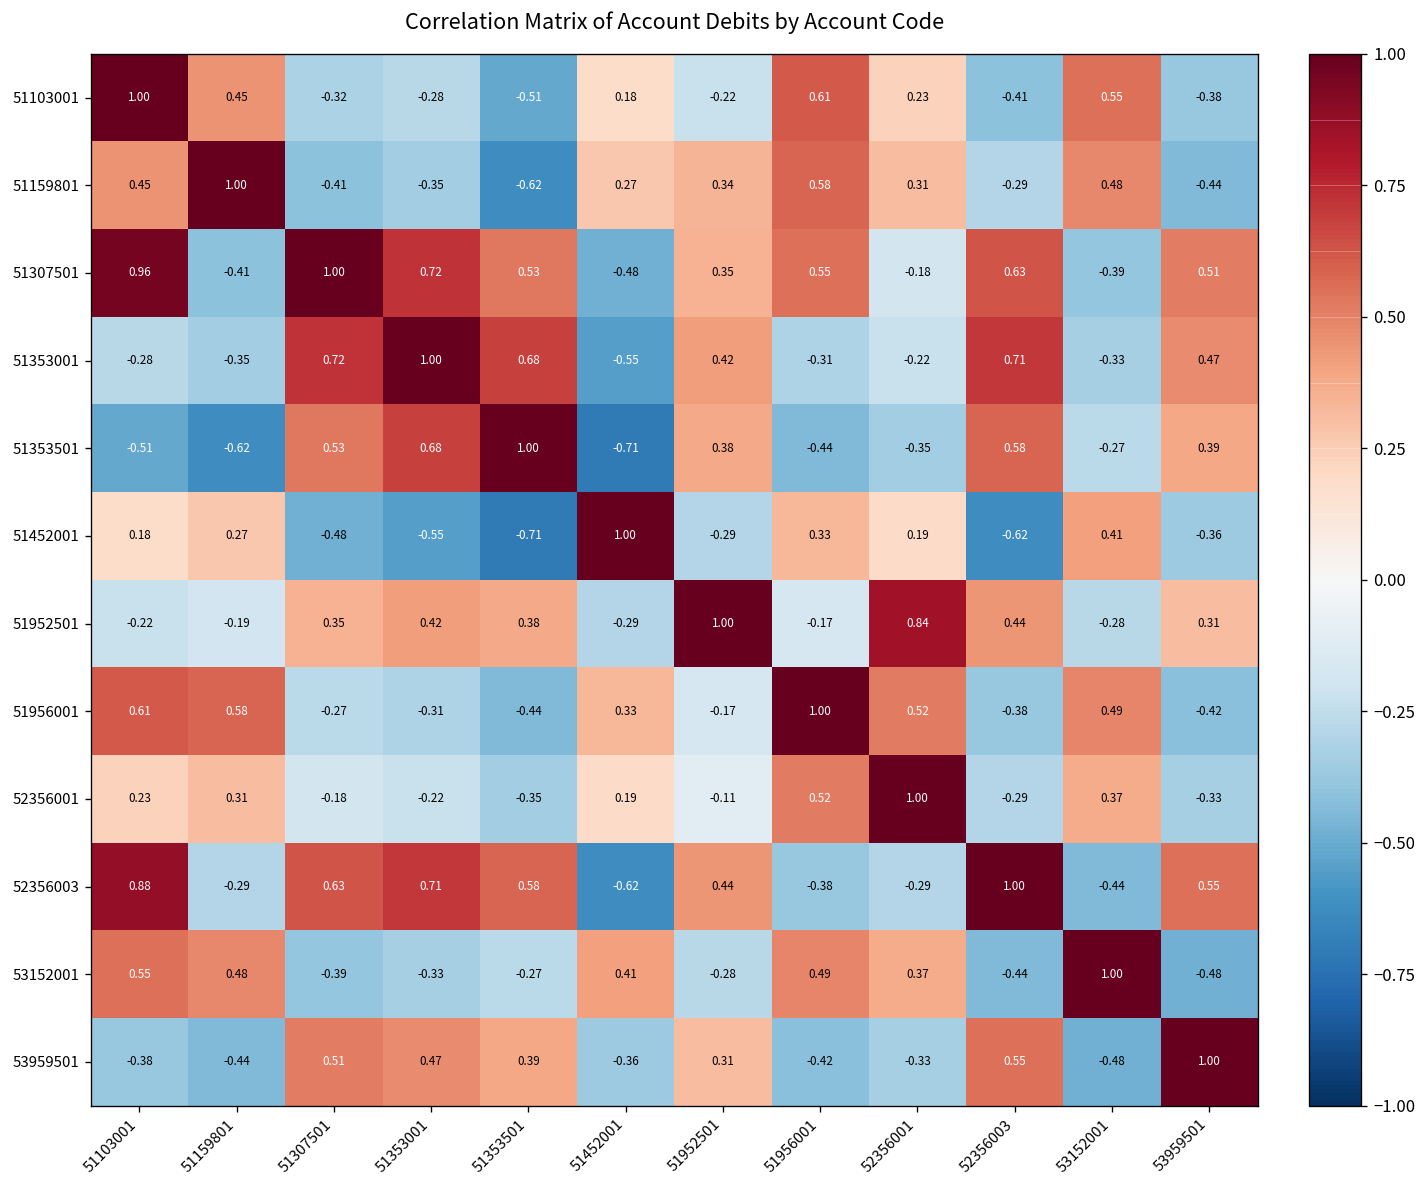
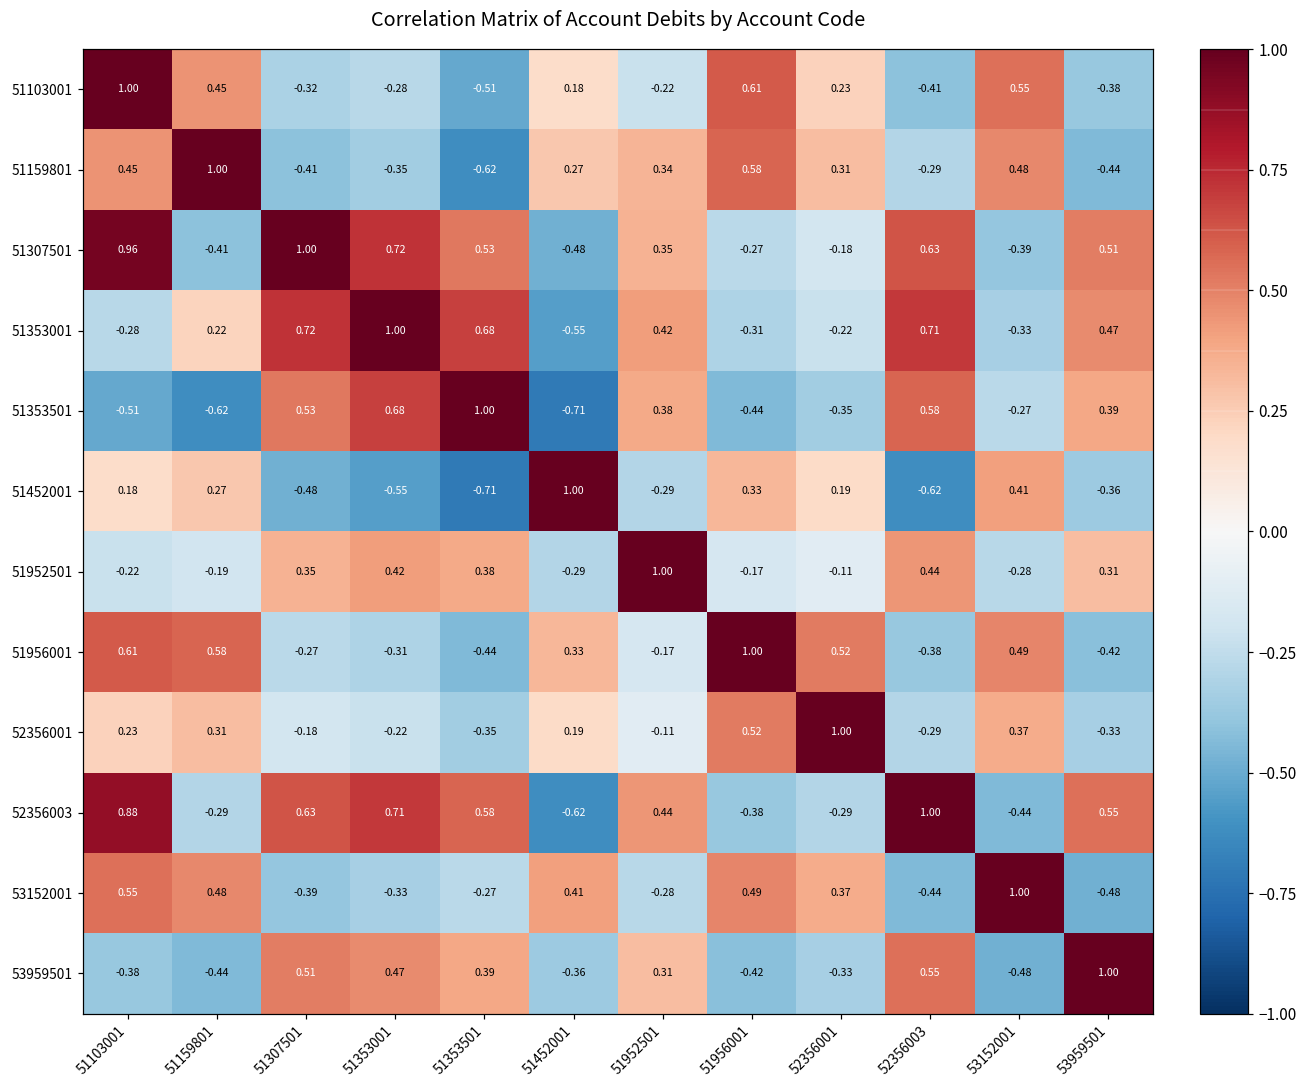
  {
    "51103001": {
      "51103001": 1.00,
      "51159801": 0.45,
      "51307501": -0.32,
      "51353001": -0.28,
      "51353501": -0.51,
      "51452001": 0.18,
      "51952501": -0.22,
      "51956001": 0.61,
      "52356001": 0.23,
      "52356003": -0.41,
      "53152001": 0.55,
      "53959501": -0.38
    },
    "51159801": {
      "51103001": 0.45,
      "51159801": 1.00,
      "51307501": -0.41,
      "51353001": -0.35,
      "51353501": -0.62,
      "51452001": 0.27,
      "51952501": 0.34,
      "51956001": 0.58,
      "52356001": 0.31,
      "52356003": -0.29,
      "53152001": 0.48,
      "53959501": -0.44
    },
    "51307501": {
      "51103001": 0.96,
      "51159801": -0.41,
      "51307501": 1.00,
      "51353001": 0.72,
      "51353501": 0.53,
      "51452001": -0.48,
      "51952501": 0.35,
-     "51956001": 0.55,
+     "51956001": -0.27,
      "52356001": -0.18,
      "52356003": 0.63,
      "53152001": -0.39,
      "53959501": 0.51
    },
    "51353001": {
      "51103001": -0.28,
-     "51159801": -0.35,
+     "51159801": 0.22,
      "51307501": 0.72,
      "51353001": 1.00,
      "51353501": 0.68,
      "51452001": -0.55,
      "51952501": 0.42,
      "51956001": -0.31,
      "52356001": -0.22,
      "52356003": 0.71,
      "53152001": -0.33,
      "53959501": 0.47
    },
    "51353501": {
      "51103001": -0.51,
      "51159801": -0.62,
      "51307501": 0.53,
      "51353001": 0.68,
      "51353501": 1.00,
      "51452001": -0.71,
      "51952501": 0.38,
      "51956001": -0.44,
      "52356001": -0.35,
      "52356003": 0.58,
      "53152001": -0.27,
      "53959501": 0.39
    },
    "51452001": {
      "51103001": 0.18,
      "51159801": 0.27,
      "51307501": -0.48,
      "51353001": -0.55,
      "51353501": -0.71,
      "51452001": 1.00,
      "51952501": -0.29,
      "51956001": 0.33,
      "52356001": 0.19,
      "52356003": -0.62,
      "53152001": 0.41,
      "53959501": -0.36
    },
    "51952501": {
      "51103001": -0.22,
      "51159801": -0.19,
      "51307501": 0.35,
      "51353001": 0.42,
      "51353501": 0.38,
      "51452001": -0.29,
      "51952501": 1.00,
      "51956001": -0.17,
-     "52356001": 0.84,
+     "52356001": -0.11,
      "52356003": 0.44,
      "53152001": -0.28,
      "53959501": 0.31
    },
    "51956001": {
      "51103001": 0.61,
      "51159801": 0.58,
      "51307501": -0.27,
      "51353001": -0.31,
      "51353501": -0.44,
      "51452001": 0.33,
      "51952501": -0.17,
      "51956001": 1.00,
      "52356001": 0.52,
      "52356003": -0.38,
      "53152001": 0.49,
      "53959501": -0.42
    },
    "52356001": {
      "51103001": 0.23,
      "51159801": 0.31,
      "51307501": -0.18,
      "51353001": -0.22,
      "51353501": -0.35,
      "51452001": 0.19,
      "51952501": -0.11,
      "51956001": 0.52,
      "52356001": 1.00,
      "52356003": -0.29,
      "53152001": 0.37,
      "53959501": -0.33
    },
    "52356003": {
      "51103001": 0.88,
      "51159801": -0.29,
      "51307501": 0.63,
      "51353001": 0.71,
      "51353501": 0.58,
      "51452001": -0.62,
      "51952501": 0.44,
      "51956001": -0.38,
      "52356001": -0.29,
      "52356003": 1.00,
      "53152001": -0.44,
      "53959501": 0.55
    },
    "53152001": {
      "51103001": 0.55,
      "51159801": 0.48,
      "51307501": -0.39,
      "51353001": -0.33,
      "51353501": -0.27,
      "51452001": 0.41,
      "51952501": -0.28,
      "51956001": 0.49,
      "52356001": 0.37,
      "52356003": -0.44,
      "53152001": 1.00,
      "53959501": -0.48
    },
    "53959501": {
      "51103001": -0.38,
      "51159801": -0.44,
      "51307501": 0.51,
      "51353001": 0.47,
      "51353501": 0.39,
      "51452001": -0.36,
      "51952501": 0.31,
      "51956001": -0.42,
      "52356001": -0.33,
      "52356003": 0.55,
      "53152001": -0.48,
      "53959501": 1.00
    }
  }
